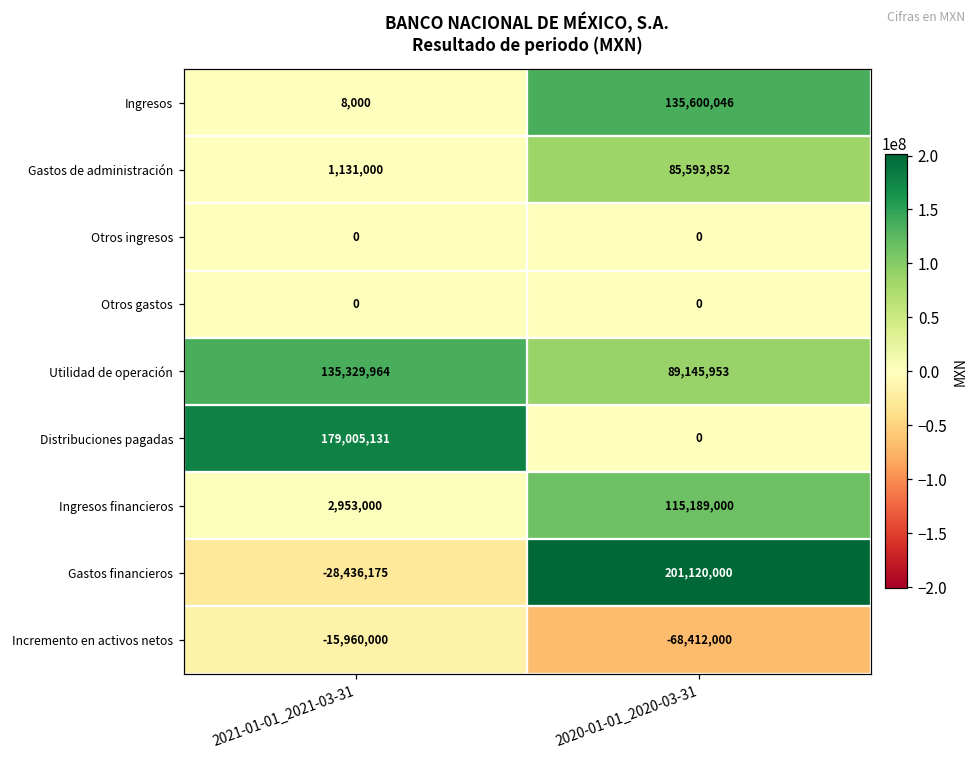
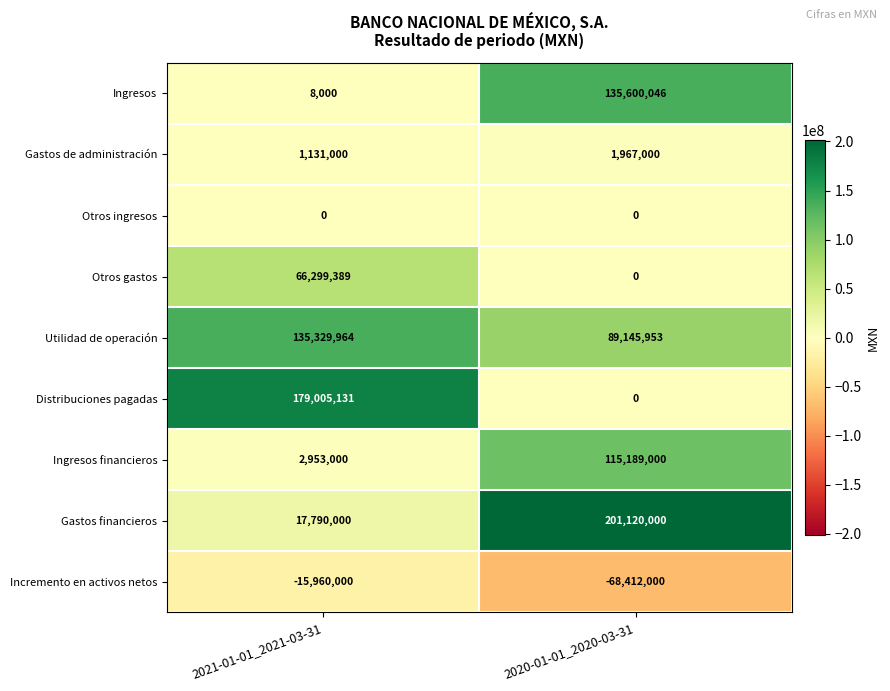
  {
    "Ingresos": {
      "2021-01-01_2021-03-31": "8,000",
      "2020-01-01_2020-03-31": "135,600,046"
    },
    "Gastos de administración": {
      "2021-01-01_2021-03-31": "1,131,000",
-     "2020-01-01_2020-03-31": "85,593,852"
+     "2020-01-01_2020-03-31": "1,967,000"
    },
    "Otros ingresos": {
      "2021-01-01_2021-03-31": "0",
      "2020-01-01_2020-03-31": "0"
    },
    "Otros gastos": {
-     "2021-01-01_2021-03-31": "0",
+     "2021-01-01_2021-03-31": "66,299,389",
      "2020-01-01_2020-03-31": "0"
    },
    "Utilidad de operación": {
      "2021-01-01_2021-03-31": "135,329,964",
      "2020-01-01_2020-03-31": "89,145,953"
    },
    "Distribuciones pagadas": {
      "2021-01-01_2021-03-31": "179,005,131",
      "2020-01-01_2020-03-31": "0"
    },
    "Ingresos financieros": {
      "2021-01-01_2021-03-31": "2,953,000",
      "2020-01-01_2020-03-31": "115,189,000"
    },
    "Gastos financieros": {
-     "2021-01-01_2021-03-31": "-28,436,175",
+     "2021-01-01_2021-03-31": "17,790,000",
      "2020-01-01_2020-03-31": "201,120,000"
    },
    "Incremento en activos netos": {
      "2021-01-01_2021-03-31": "-15,960,000",
      "2020-01-01_2020-03-31": "-68,412,000"
    }
  }
